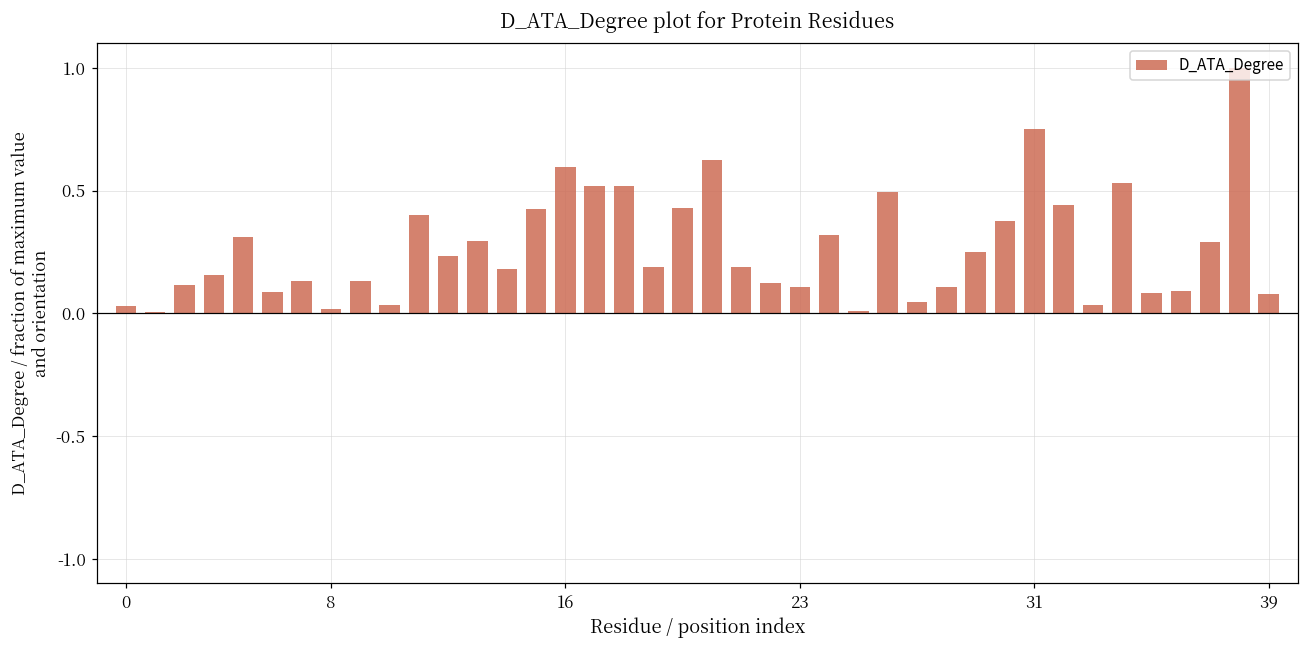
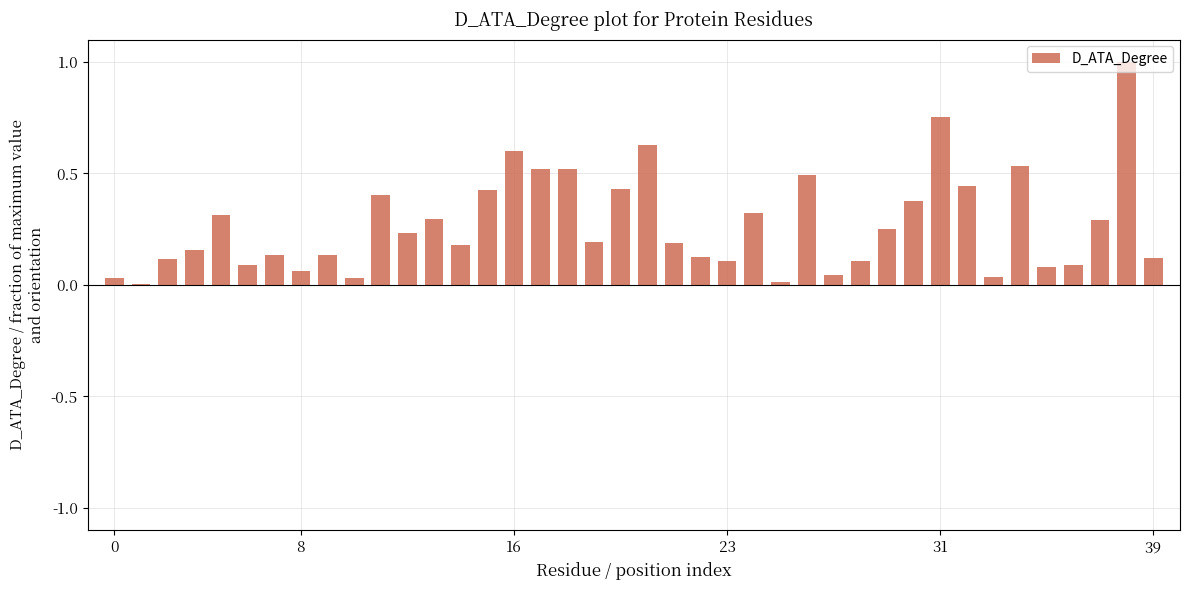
  {
    "0": 0.03,
-   "8": 0.02,
+   "8": 0.06,
    "16": 0.60,
    "23": 0.11,
    "31": 0.75,
-   "39": 0.08
+   "39": 0.12
  }
